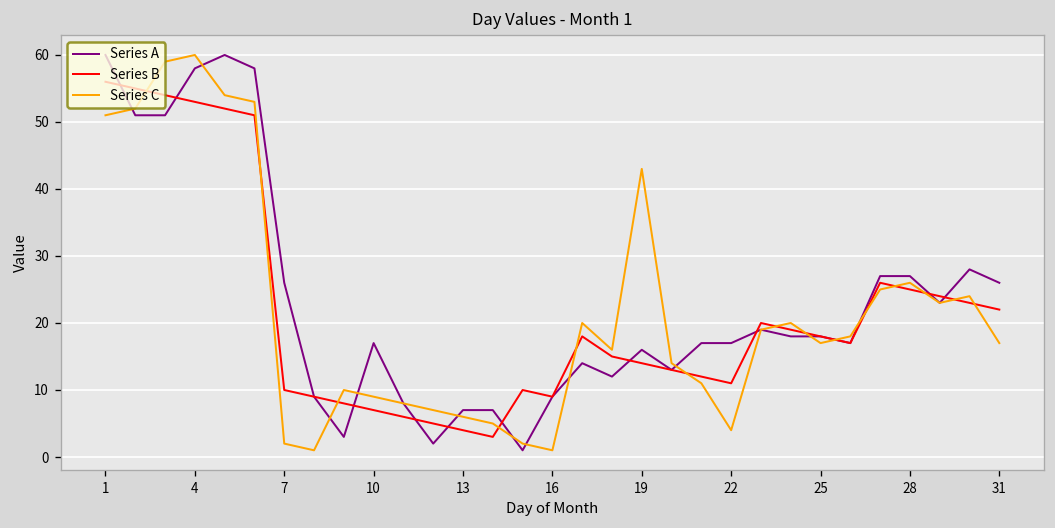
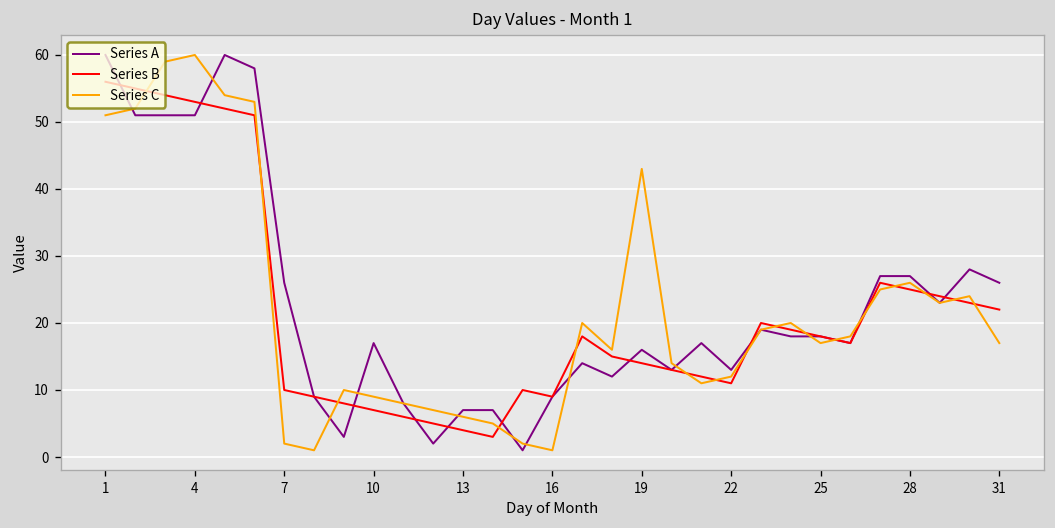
  {
    "Series A": {
-     "4": 58,
+     "4": 51,
      "7": 26,
      "10": 17,
      "13": 7,
      "19": 16,
-     "22": 17,
+     "22": 13,
      "28": 27,
      "31": 26
    },
    "Series B": {
      "4": 53,
      "7": 10,
      "10": 7,
      "13": 4,
      "19": 14,
      "22": 11,
      "28": 25,
      "31": 22
    },
    "Series C": {
      "1": 51,
      "4": 60,
      "7": 2,
      "10": 9,
      "13": 6,
      "16": 1,
      "19": 43,
-     "22": 4,
+     "22": 12,
      "25": 17,
      "28": 26,
      "31": 17
    }
  }
